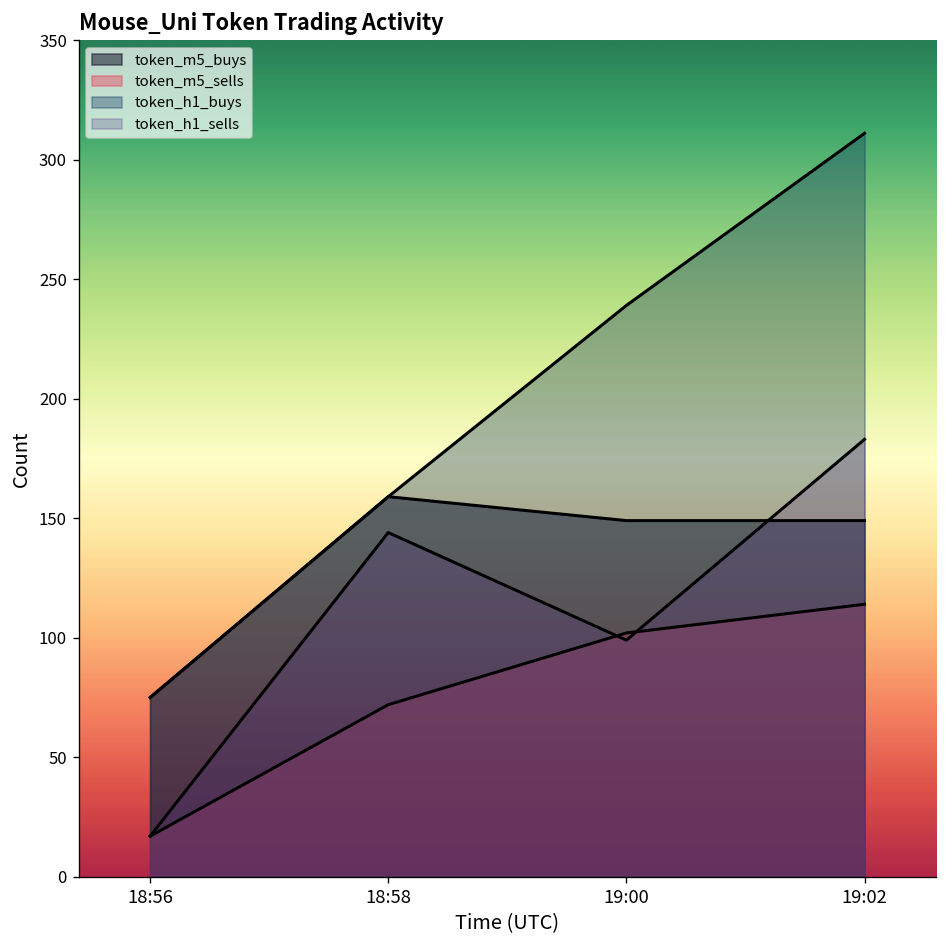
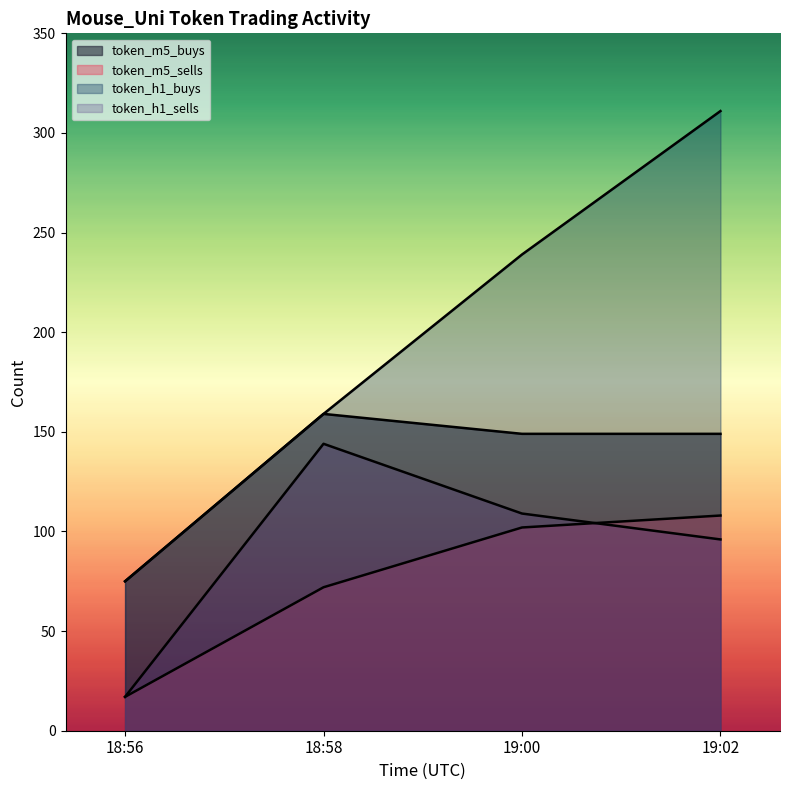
  {
    "token_m5_sells": {
      "18:58": 72,
      "19:00": 102,
-     "19:02": 114
+     "19:02": 108
    },
    "token_h1_sells": {
      "18:58": 144,
-     "19:00": 99,
-     "19:02": 183
+     "19:00": 109,
+     "19:02": 96
    }
  }
